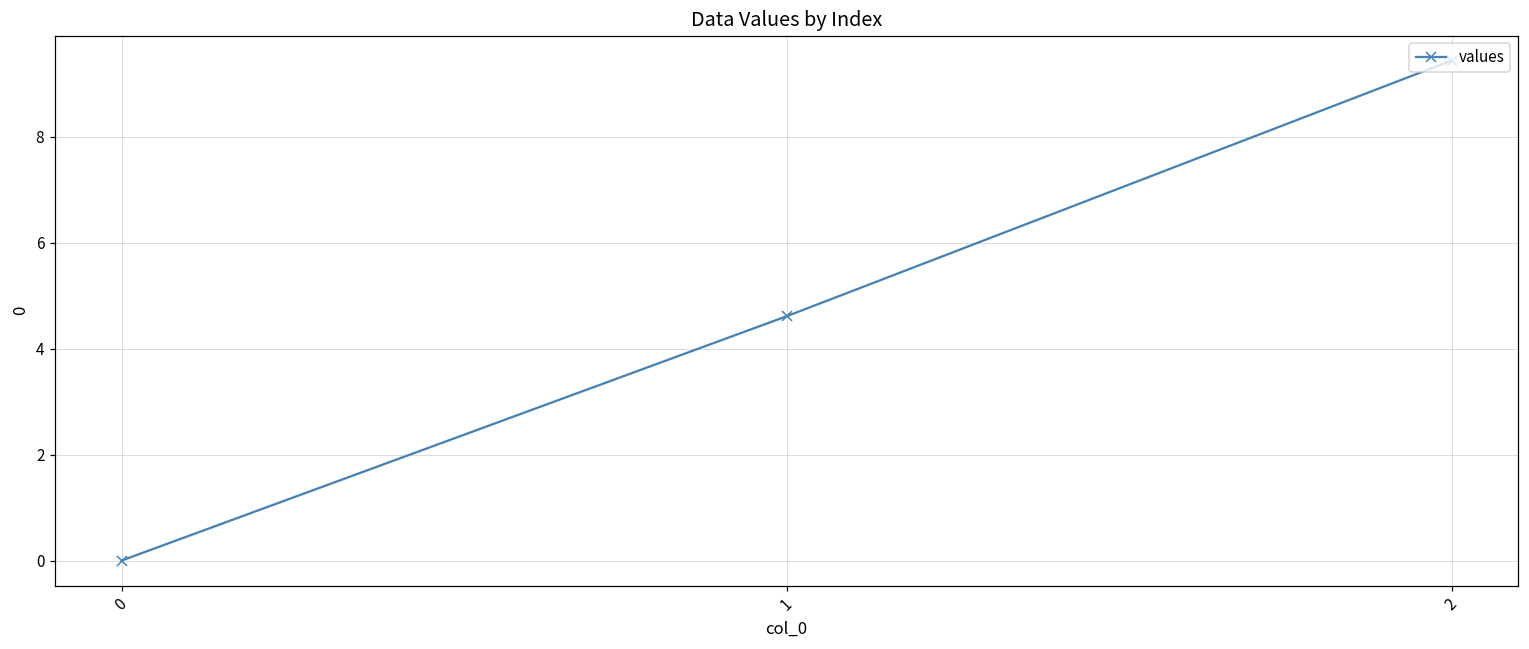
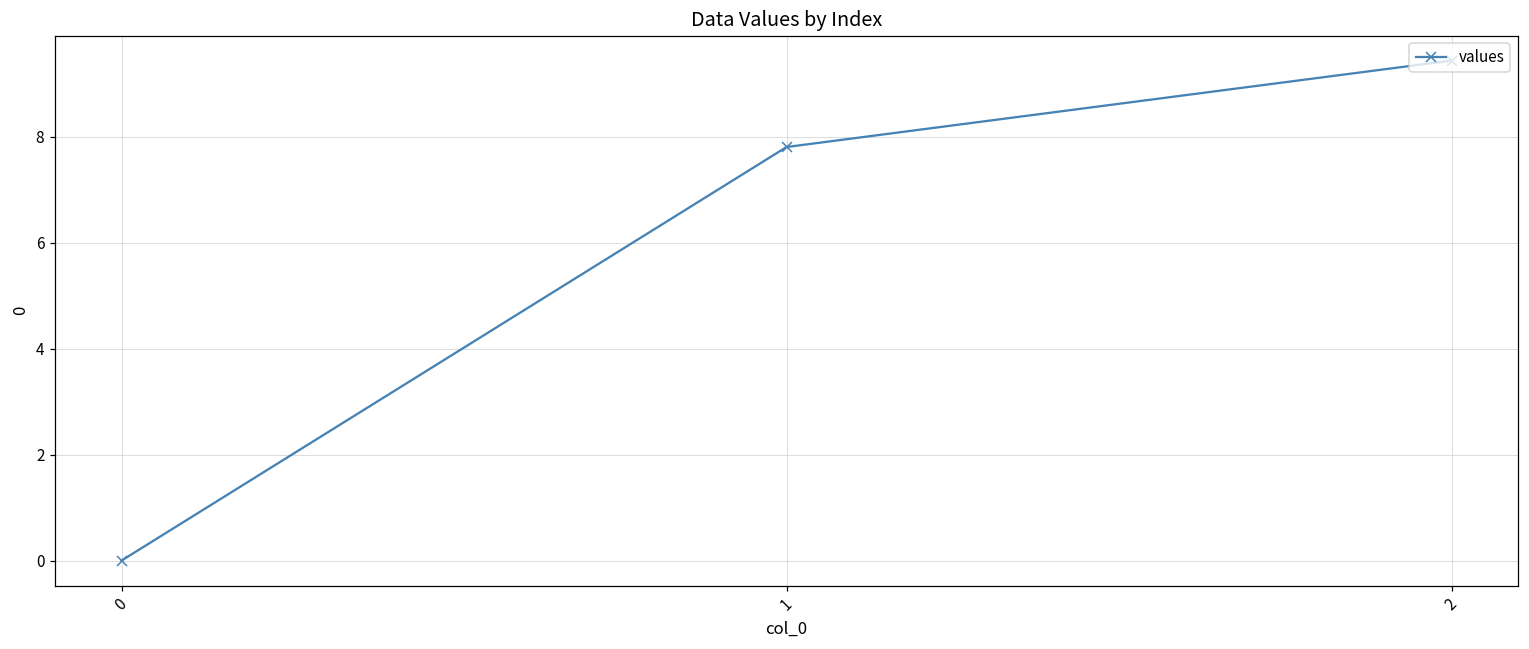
  {
    "0": 0.0,
-   "1": 4.6
+   "1": 7.8
  }
